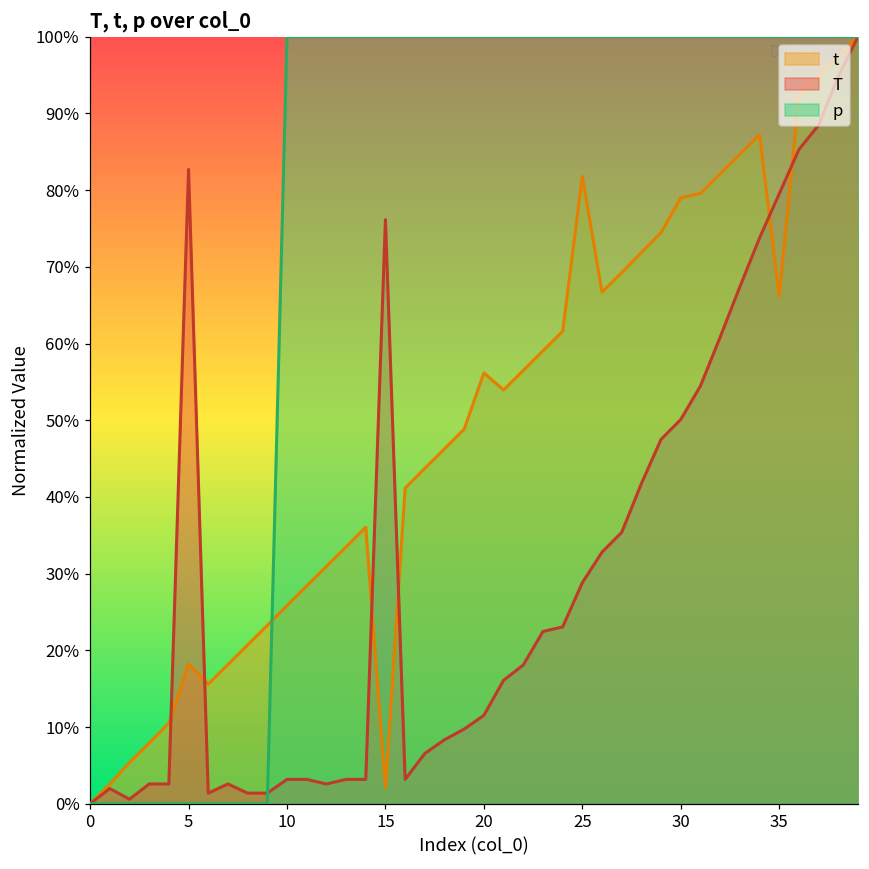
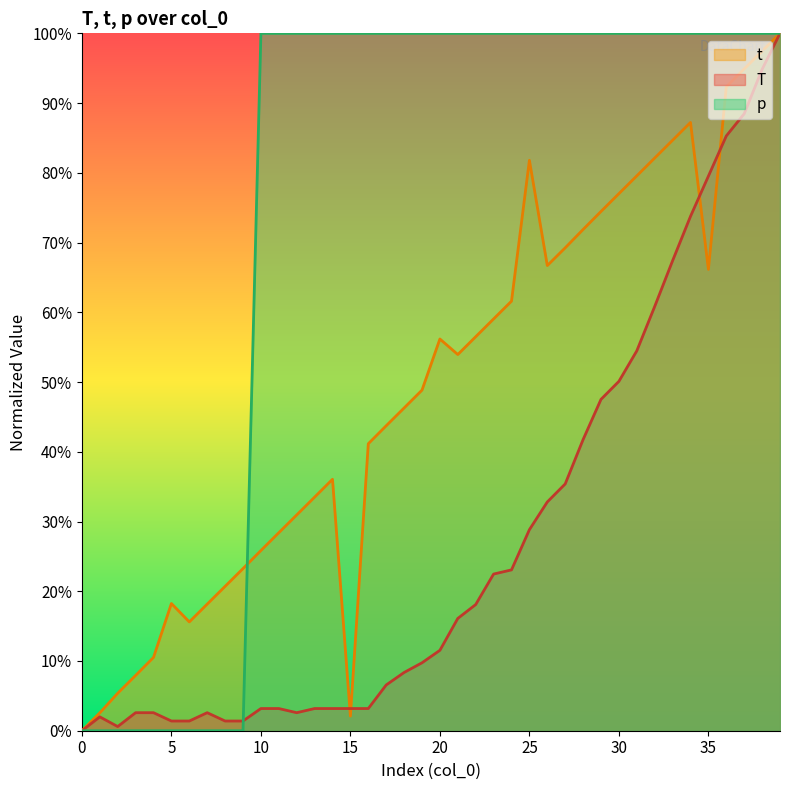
  {
    "t": {
      "5": "18%",
      "10": "26%",
      "15": "2%",
      "20": "56%",
      "25": "82%",
-     "30": "79%",
+     "30": "77%",
      "35": "66%"
    },
    "T": {
-     "5": "83%",
+     "5": "1%",
      "10": "3%",
-     "15": "76%",
+     "15": "3%",
      "20": "12%",
      "25": "29%",
      "30": "50%",
      "35": "80%"
    },
    "p": {
      "5": "0%",
      "10": "100%",
      "15": "100%",
      "20": "100%",
      "25": "100%",
      "30": "100%",
      "35": "100%"
    }
  }
